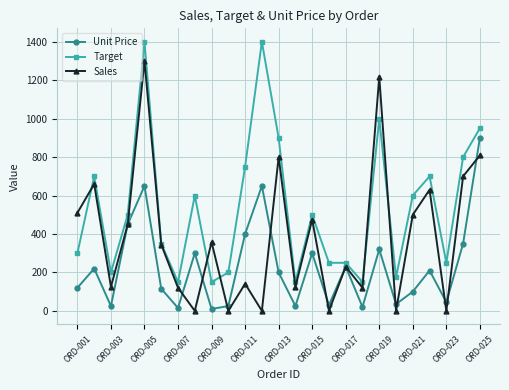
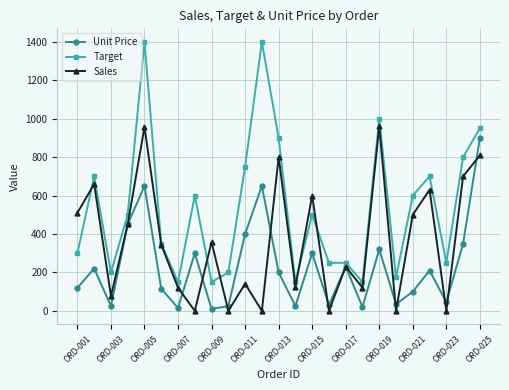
  {
    "Sales": {
      "ORD-001": 510,
-     "ORD-003": 130,
-     "ORD-005": 1300,
+     "ORD-003": 80,
+     "ORD-005": 960,
      "ORD-007": 120,
      "ORD-009": 360,
      "ORD-011": 140,
      "ORD-013": 800,
-     "ORD-015": 480,
-     "ORD-019": 1220,
+     "ORD-015": 600,
+     "ORD-019": 960,
      "ORD-021": 500,
      "ORD-023": 0,
      "ORD-025": 810
    }
  }
